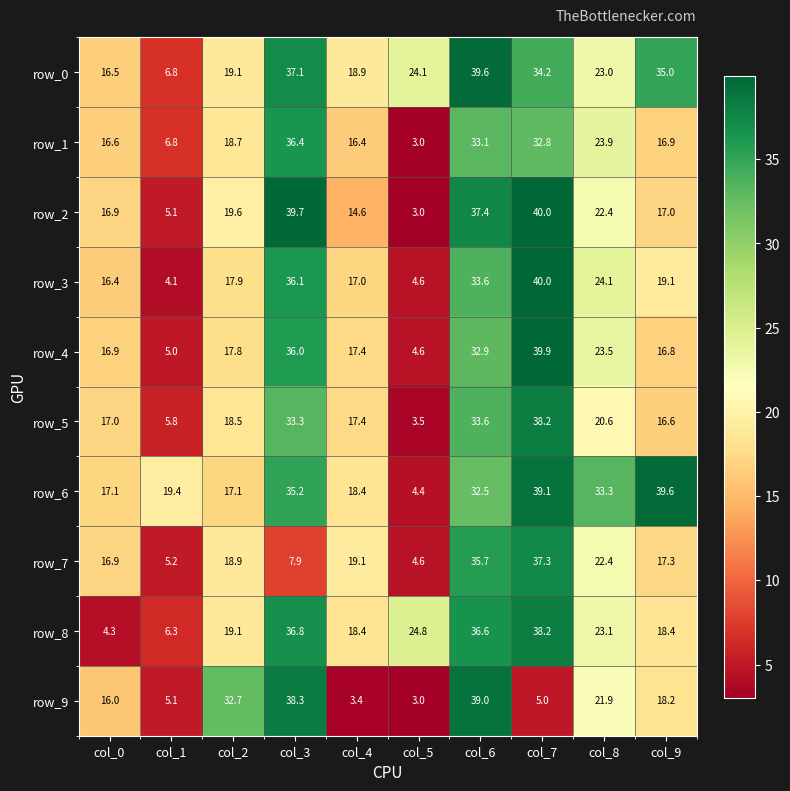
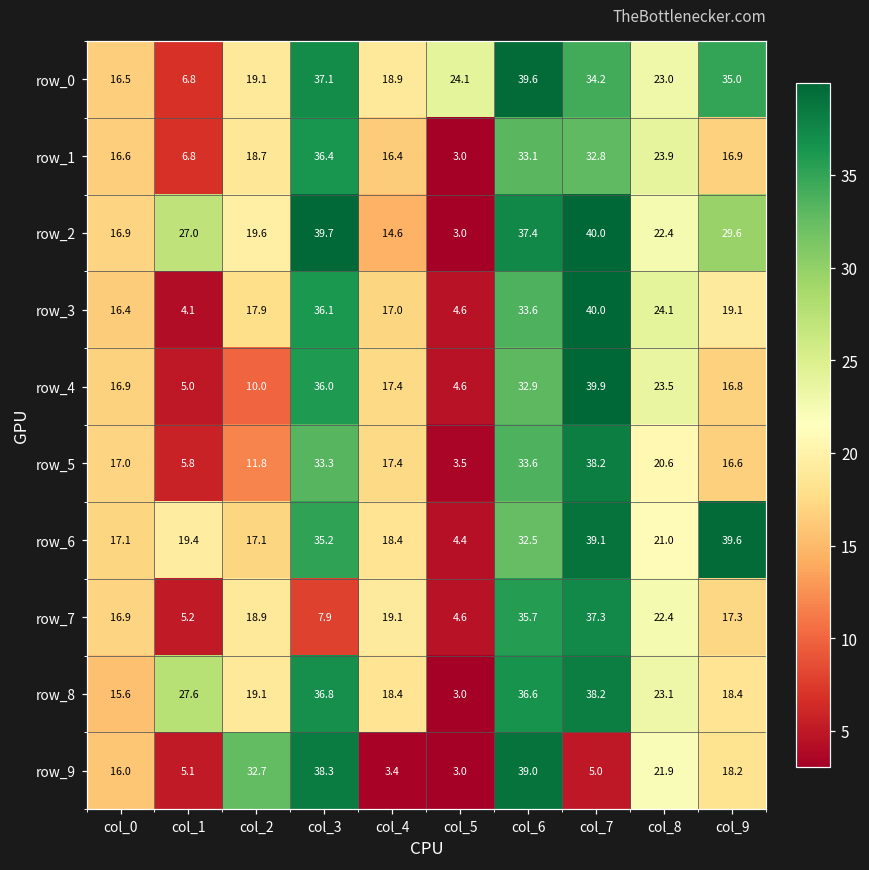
  {
    "row_0": {
      "col_0": 16.5,
      "col_1": 6.8,
      "col_2": 19.1,
      "col_3": 37.1,
      "col_4": 18.9,
      "col_5": 24.1,
      "col_6": 39.6,
      "col_7": 34.2,
      "col_8": 23.0,
      "col_9": 35.0
    },
    "row_1": {
      "col_0": 16.6,
      "col_1": 6.8,
      "col_2": 18.7,
      "col_3": 36.4,
      "col_4": 16.4,
      "col_5": 3.0,
      "col_6": 33.1,
      "col_7": 32.8,
      "col_8": 23.9,
      "col_9": 16.9
    },
    "row_2": {
      "col_0": 16.9,
-     "col_1": 5.1,
+     "col_1": 27.0,
      "col_2": 19.6,
      "col_3": 39.7,
      "col_4": 14.6,
      "col_5": 3.0,
      "col_6": 37.4,
      "col_7": 40.0,
      "col_8": 22.4,
-     "col_9": 17.0
+     "col_9": 29.6
    },
    "row_3": {
      "col_0": 16.4,
      "col_1": 4.1,
      "col_2": 17.9,
      "col_3": 36.1,
      "col_4": 17.0,
      "col_5": 4.6,
      "col_6": 33.6,
      "col_7": 40.0,
      "col_8": 24.1,
      "col_9": 19.1
    },
    "row_4": {
      "col_0": 16.9,
      "col_1": 5.0,
-     "col_2": 17.8,
+     "col_2": 10.0,
      "col_3": 36.0,
      "col_4": 17.4,
      "col_5": 4.6,
      "col_6": 32.9,
      "col_7": 39.9,
      "col_8": 23.5,
      "col_9": 16.8
    },
    "row_5": {
      "col_0": 17.0,
      "col_1": 5.8,
-     "col_2": 18.5,
+     "col_2": 11.8,
      "col_3": 33.3,
      "col_4": 17.4,
      "col_5": 3.5,
      "col_6": 33.6,
      "col_7": 38.2,
      "col_8": 20.6,
      "col_9": 16.6
    },
    "row_6": {
      "col_0": 17.1,
      "col_1": 19.4,
      "col_2": 17.1,
      "col_3": 35.2,
      "col_4": 18.4,
      "col_5": 4.4,
      "col_6": 32.5,
      "col_7": 39.1,
-     "col_8": 33.3,
+     "col_8": 21.0,
      "col_9": 39.6
    },
    "row_7": {
      "col_0": 16.9,
      "col_1": 5.2,
      "col_2": 18.9,
      "col_3": 7.9,
      "col_4": 19.1,
      "col_5": 4.6,
      "col_6": 35.7,
      "col_7": 37.3,
      "col_8": 22.4,
      "col_9": 17.3
    },
    "row_8": {
-     "col_0": 4.3,
-     "col_1": 6.3,
+     "col_0": 15.6,
+     "col_1": 27.6,
      "col_2": 19.1,
      "col_3": 36.8,
      "col_4": 18.4,
-     "col_5": 24.8,
+     "col_5": 3.0,
      "col_6": 36.6,
      "col_7": 38.2,
      "col_8": 23.1,
      "col_9": 18.4
    },
    "row_9": {
      "col_0": 16.0,
      "col_1": 5.1,
      "col_2": 32.7,
      "col_3": 38.3,
      "col_4": 3.4,
      "col_5": 3.0,
      "col_6": 39.0,
      "col_7": 5.0,
      "col_8": 21.9,
      "col_9": 18.2
    }
  }
